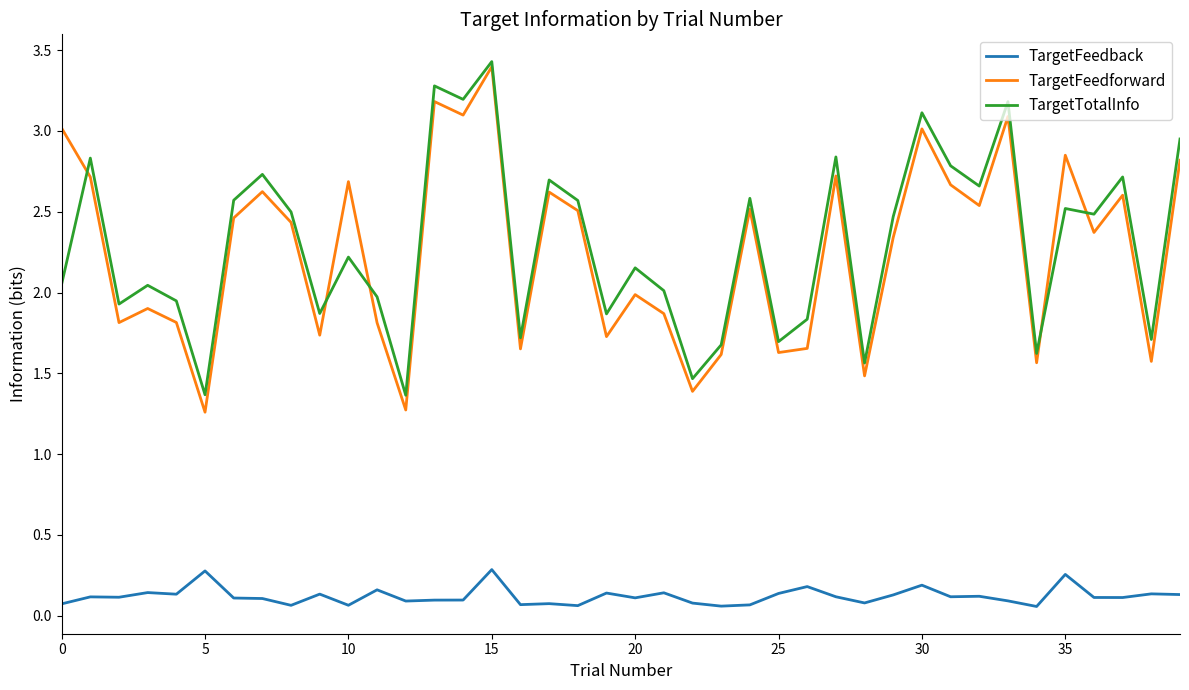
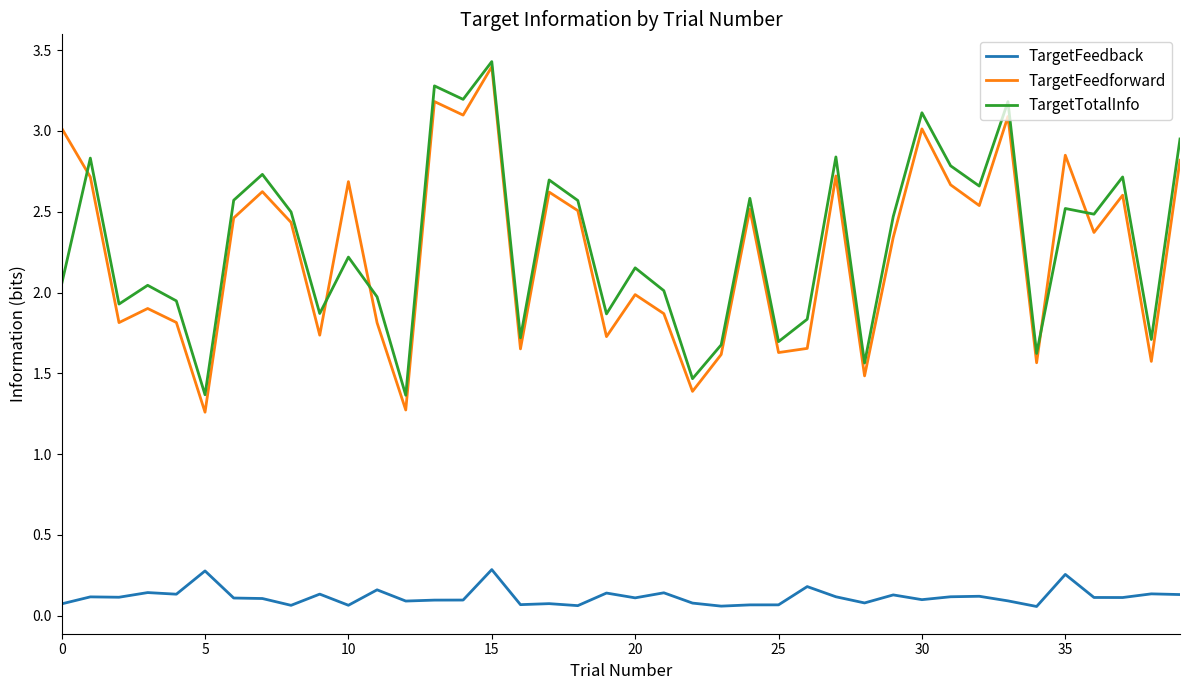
  {
    "TargetFeedback": {
      "0": 0.07,
      "5": 0.28,
      "10": 0.07,
      "15": 0.29,
      "20": 0.11,
-     "25": 0.14,
-     "30": 0.19,
+     "25": 0.07,
+     "30": 0.10,
      "35": 0.26
    },
    "TargetFeedforward": {
      "0": 3.02,
      "5": 1.26,
      "10": 2.69,
      "15": 3.40,
      "20": 1.99,
      "25": 1.63,
      "30": 3.01,
      "35": 2.85
    },
    "TargetTotalInfo": {
      "0": 2.05,
      "5": 1.37,
      "10": 2.22,
      "15": 3.43,
      "20": 2.15,
      "25": 1.70,
      "30": 3.11,
      "35": 2.52
    }
  }
